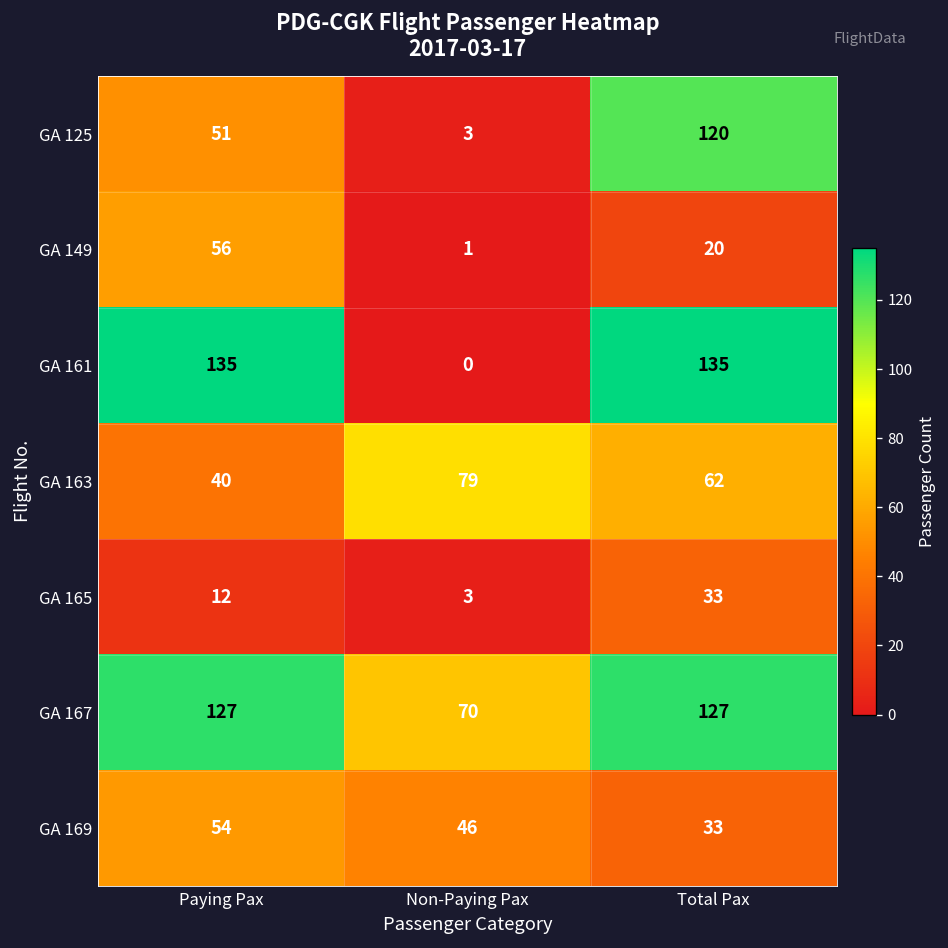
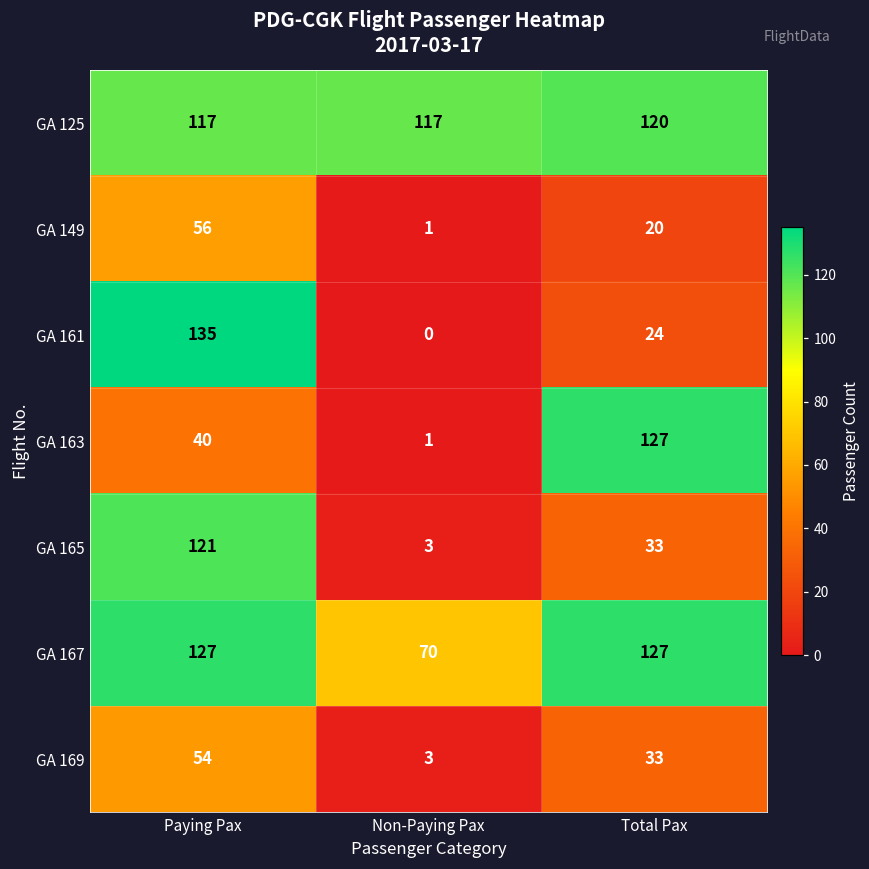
  {
    "GA 125": {
-     "Paying Pax": 51,
-     "Non-Paying Pax": 3,
+     "Paying Pax": 117,
+     "Non-Paying Pax": 117,
      "Total Pax": 120
    },
    "GA 149": {
      "Paying Pax": 56,
      "Non-Paying Pax": 1,
      "Total Pax": 20
    },
    "GA 161": {
      "Paying Pax": 135,
      "Non-Paying Pax": 0,
-     "Total Pax": 135
+     "Total Pax": 24
    },
    "GA 163": {
      "Paying Pax": 40,
-     "Non-Paying Pax": 79,
-     "Total Pax": 62
+     "Non-Paying Pax": 1,
+     "Total Pax": 127
    },
    "GA 165": {
-     "Paying Pax": 12,
+     "Paying Pax": 121,
      "Non-Paying Pax": 3,
      "Total Pax": 33
    },
    "GA 167": {
      "Paying Pax": 127,
      "Non-Paying Pax": 70,
      "Total Pax": 127
    },
    "GA 169": {
      "Paying Pax": 54,
-     "Non-Paying Pax": 46,
+     "Non-Paying Pax": 3,
      "Total Pax": 33
    }
  }
